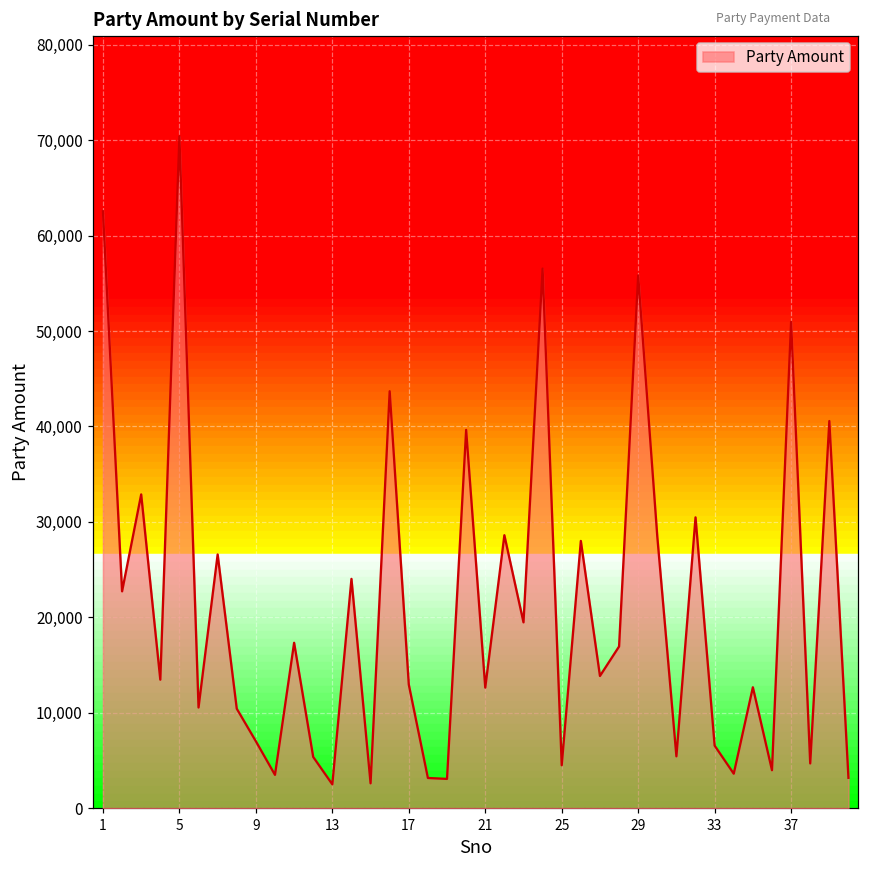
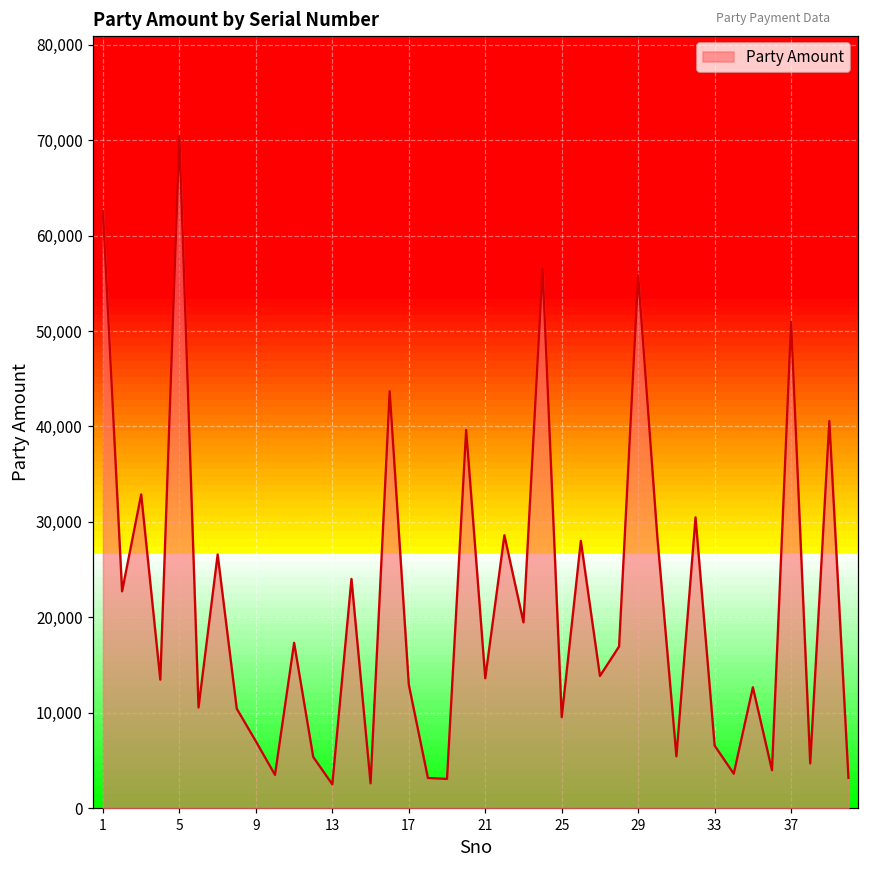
  {
    "1": "63,000",
    "5": "70,000",
    "9": "7,000",
    "13": "2,000",
    "17": "13,000",
-   "21": "13,000",
-   "25": "4,000",
+   "21": "14,000",
+   "25": "10,000",
    "29": "56,000",
    "33": "7,000",
    "37": "51,000"
  }
